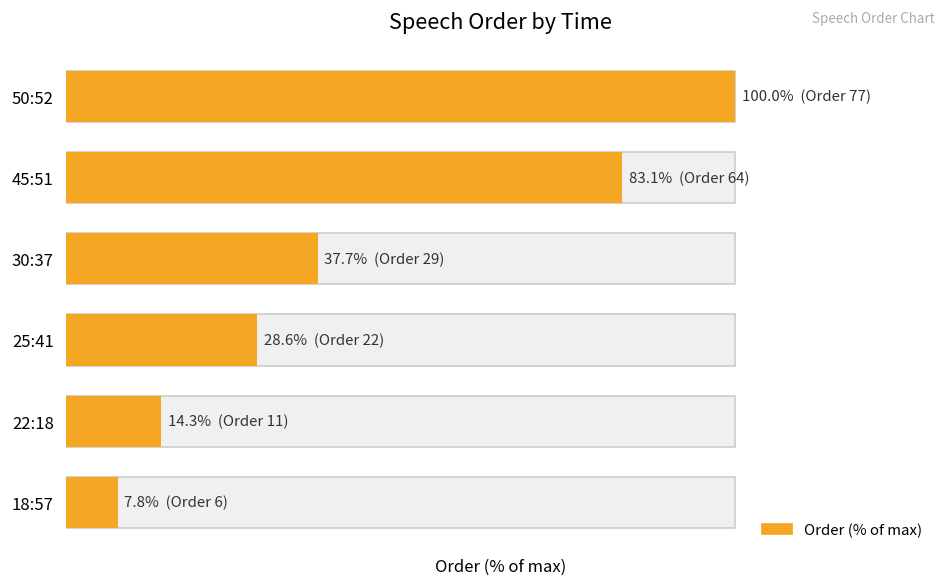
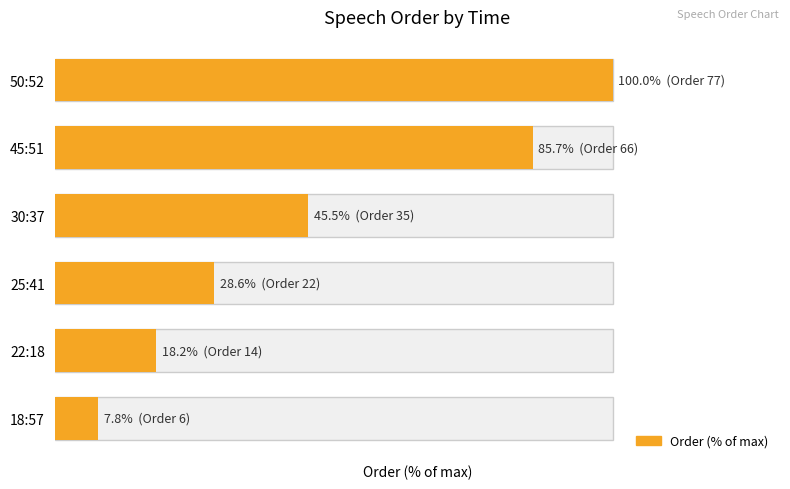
  {
    "Order (% of max)": {
      "50:52": "100.0%",
-     "45:51": "83.1% (Order 64)",
-     "30:37": "37.7% (Order 29)",
-     "22:18": "14.3% (Order 11)"
+     "45:51": "85.7% (Order 66)",
+     "30:37": "45.5% (Order 35)",
+     "22:18": "18.2% (Order 14)"
    }
  }
